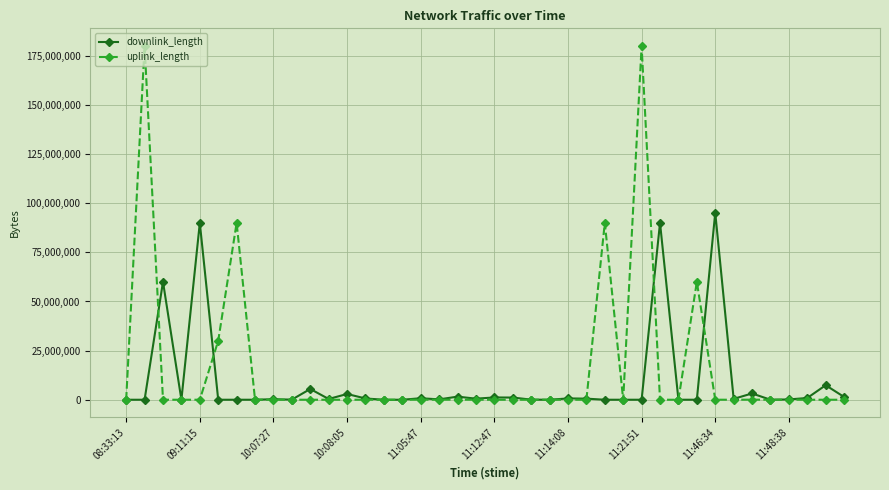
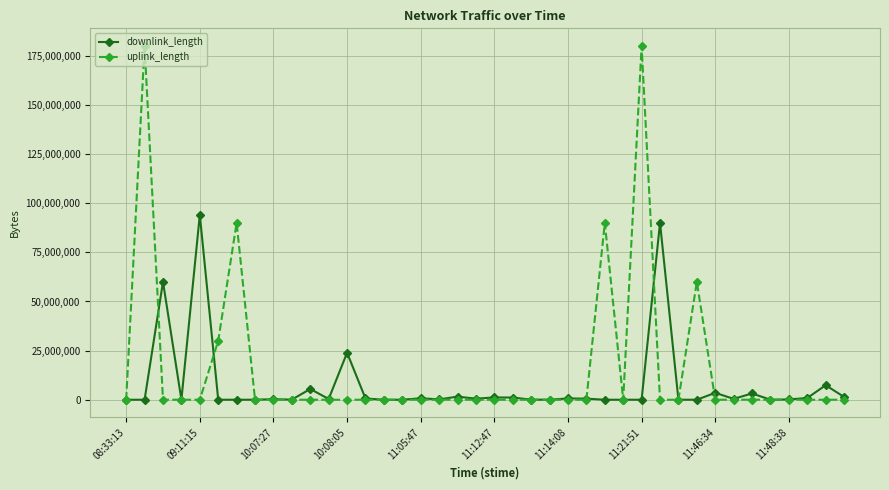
  {
    "downlink_length": {
-     "09:11:15": "90,000,000",
-     "10:08:05": "3,000,000",
+     "09:11:15": "94,000,000",
+     "10:08:05": "24,000,000",
      "11:21:51": "0",
-     "11:46:34": "95,000,000"
+     "11:46:34": "4,000,000"
    },
    "uplink_length": {
      "09:11:15": "0",
      "10:08:05": "0",
      "11:21:51": "180,000,000",
      "11:46:34": "0"
    }
  }
